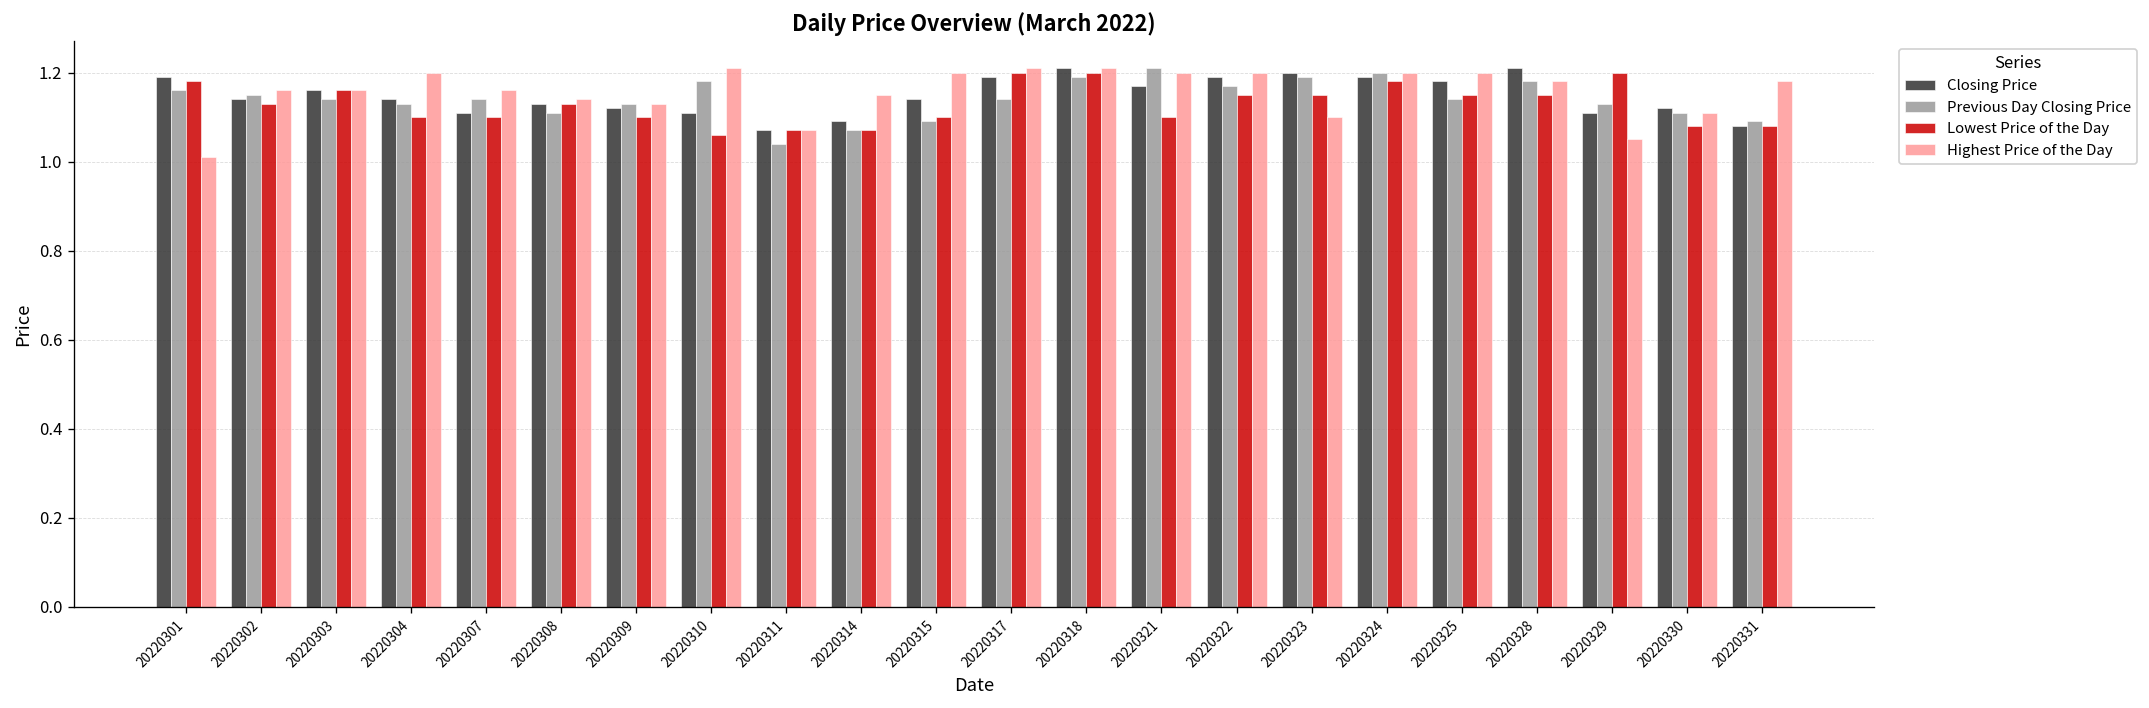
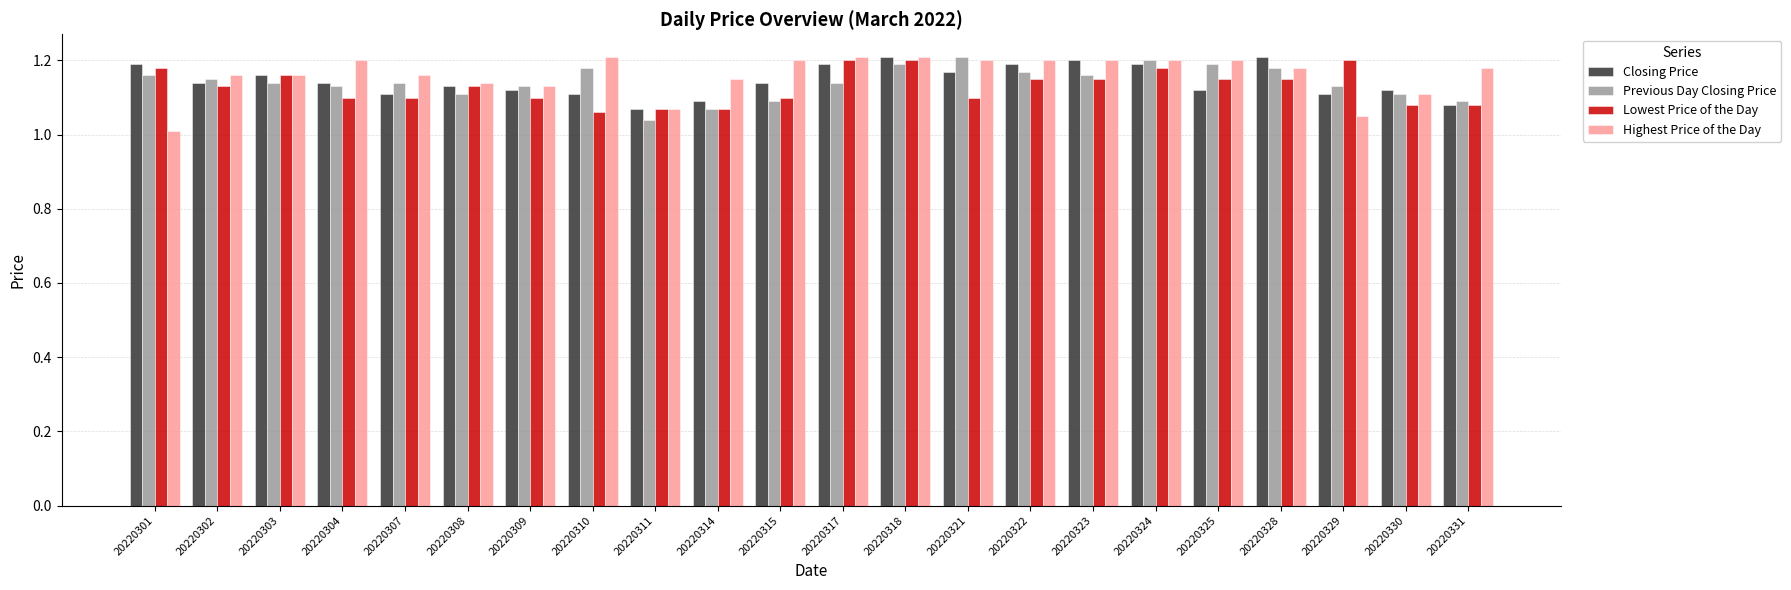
  {
    "Closing Price": {
      "20220301": 1.19,
      "20220302": 1.14,
      "20220303": 1.16,
      "20220304": 1.14,
      "20220307": 1.11,
      "20220308": 1.13,
      "20220309": 1.12,
      "20220310": 1.11,
      "20220311": 1.07,
      "20220314": 1.09,
      "20220315": 1.14,
      "20220317": 1.19,
      "20220318": 1.21,
      "20220321": 1.17,
      "20220322": 1.19,
      "20220323": 1.20,
      "20220324": 1.19,
-     "20220325": 1.18,
+     "20220325": 1.12,
      "20220328": 1.21,
      "20220329": 1.11,
      "20220330": 1.12,
      "20220331": 1.08
    },
    "Previous Day Closing Price": {
      "20220301": 1.16,
      "20220302": 1.15,
      "20220303": 1.14,
      "20220304": 1.13,
      "20220307": 1.14,
      "20220308": 1.11,
      "20220309": 1.13,
      "20220310": 1.18,
      "20220311": 1.04,
      "20220314": 1.07,
      "20220315": 1.09,
      "20220317": 1.14,
      "20220318": 1.19,
      "20220321": 1.21,
      "20220322": 1.17,
-     "20220323": 1.19,
+     "20220323": 1.16,
      "20220324": 1.20,
-     "20220325": 1.14,
+     "20220325": 1.19,
      "20220328": 1.18,
      "20220329": 1.13,
      "20220330": 1.11,
      "20220331": 1.09
    },
    "Lowest Price of the Day": {
      "20220301": 1.18,
      "20220302": 1.13,
      "20220303": 1.16,
      "20220304": 1.10,
      "20220307": 1.10,
      "20220308": 1.13,
      "20220309": 1.10,
      "20220310": 1.06,
      "20220311": 1.07,
      "20220314": 1.07,
      "20220315": 1.10,
      "20220317": 1.20,
      "20220318": 1.20,
      "20220321": 1.10,
      "20220322": 1.15,
      "20220323": 1.15,
      "20220324": 1.18,
      "20220325": 1.15,
      "20220328": 1.15,
      "20220329": 1.20,
      "20220330": 1.08,
      "20220331": 1.08
    },
    "Highest Price of the Day": {
      "20220301": 1.01,
      "20220302": 1.16,
      "20220303": 1.16,
      "20220304": 1.2,
      "20220307": 1.16,
      "20220308": 1.14,
      "20220309": 1.13,
      "20220310": 1.21,
      "20220311": 1.07,
      "20220314": 1.15,
      "20220315": 1.2,
      "20220317": 1.21,
      "20220318": 1.21,
      "20220321": 1.2,
      "20220322": 1.2,
-     "20220323": 1.1,
+     "20220323": 1.2,
      "20220324": 1.2,
      "20220325": 1.2,
      "20220328": 1.18,
      "20220329": 1.05,
      "20220330": 1.11,
      "20220331": 1.18
    }
  }
